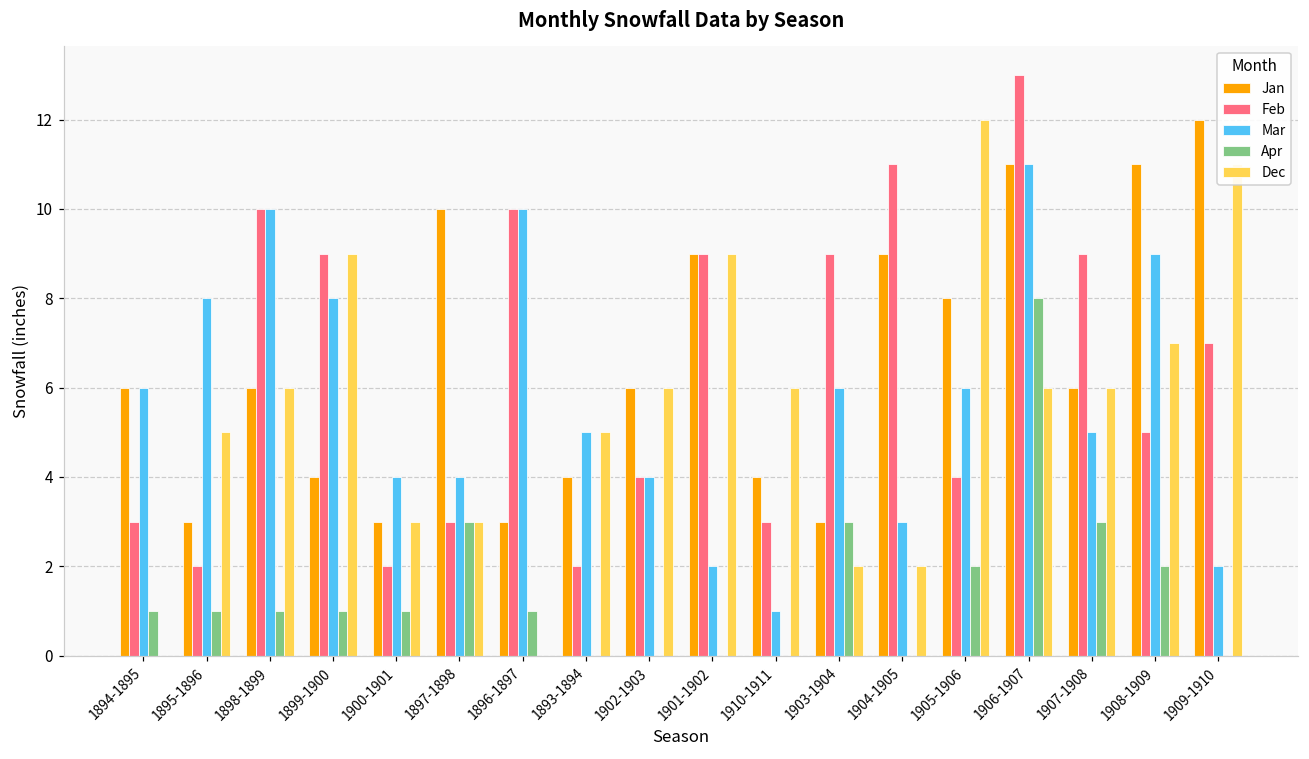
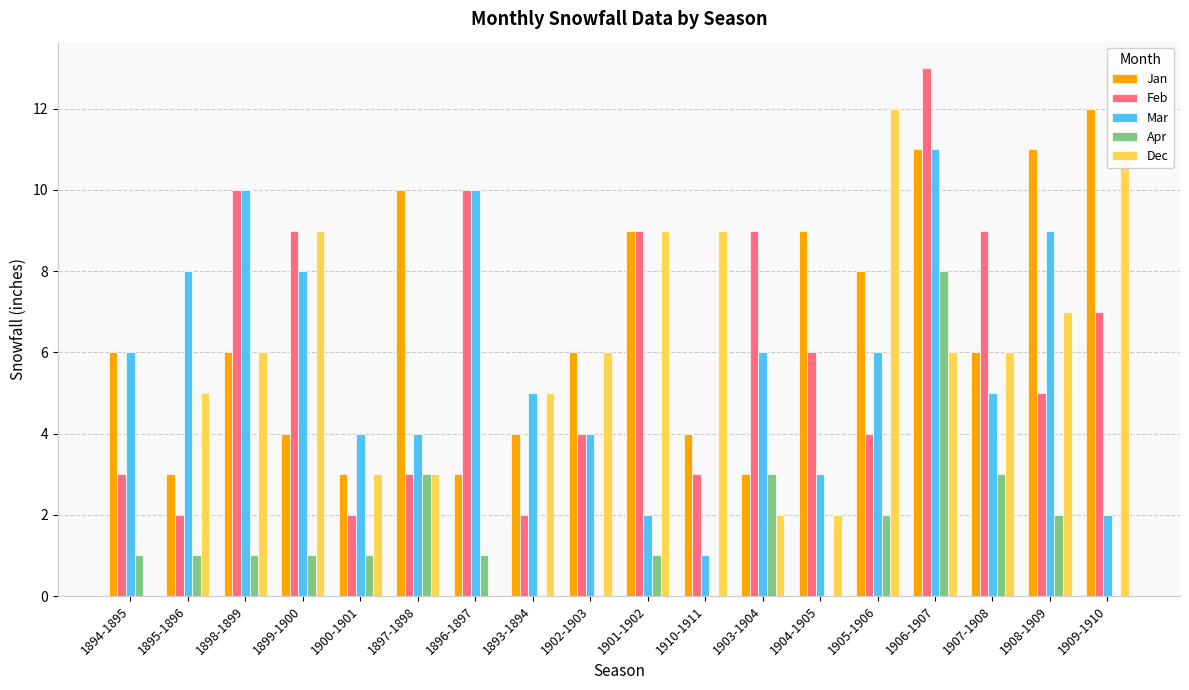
  {
    "Jan": {
      "1894-1895": 6,
      "1895-1896": 3,
      "1898-1899": 6,
      "1899-1900": 4,
      "1900-1901": 3,
      "1897-1898": 10,
      "1896-1897": 3,
      "1893-1894": 4,
      "1902-1903": 6,
      "1901-1902": 9,
      "1910-1911": 4,
      "1903-1904": 3,
      "1904-1905": 9,
      "1905-1906": 8,
      "1906-1907": 11,
      "1907-1908": 6,
      "1908-1909": 11,
      "1909-1910": 12
    },
    "Feb": {
      "1894-1895": 3,
      "1895-1896": 2,
      "1898-1899": 10,
      "1899-1900": 9,
      "1900-1901": 2,
      "1897-1898": 3,
      "1896-1897": 10,
      "1893-1894": 2,
      "1902-1903": 4,
      "1901-1902": 9,
      "1910-1911": 3,
      "1903-1904": 9,
-     "1904-1905": 11,
+     "1904-1905": 6,
      "1905-1906": 4,
      "1906-1907": 13,
      "1907-1908": 9,
      "1908-1909": 5,
      "1909-1910": 7
    },
    "Mar": {
      "1894-1895": 6,
      "1895-1896": 8,
      "1898-1899": 10,
      "1899-1900": 8,
      "1900-1901": 4,
      "1897-1898": 4,
      "1896-1897": 10,
      "1893-1894": 5,
      "1902-1903": 4,
      "1901-1902": 2,
      "1910-1911": 1,
      "1903-1904": 6,
      "1904-1905": 3,
      "1905-1906": 6,
      "1906-1907": 11,
      "1907-1908": 5,
      "1908-1909": 9,
      "1909-1910": 2
    },
    "Apr": {
      "1894-1895": 1,
      "1895-1896": 1,
      "1898-1899": 1,
      "1899-1900": 1,
      "1900-1901": 1,
      "1897-1898": 3,
      "1896-1897": 1,
      "1893-1894": 0,
      "1902-1903": 0,
-     "1901-1902": 0,
+     "1901-1902": 1,
      "1910-1911": 0,
      "1903-1904": 3,
      "1904-1905": 0,
      "1905-1906": 2,
      "1906-1907": 8,
      "1907-1908": 3,
      "1908-1909": 2,
      "1909-1910": 0
    },
    "Dec": {
      "1894-1895": 0,
      "1895-1896": 5,
      "1898-1899": 6,
      "1899-1900": 9,
      "1900-1901": 3,
      "1897-1898": 3,
      "1896-1897": 0,
      "1893-1894": 5,
      "1902-1903": 6,
      "1901-1902": 9,
-     "1910-1911": 6,
+     "1910-1911": 9,
      "1903-1904": 2,
      "1904-1905": 2,
      "1905-1906": 12,
      "1906-1907": 6,
      "1907-1908": 6,
      "1908-1909": 7
    }
  }
